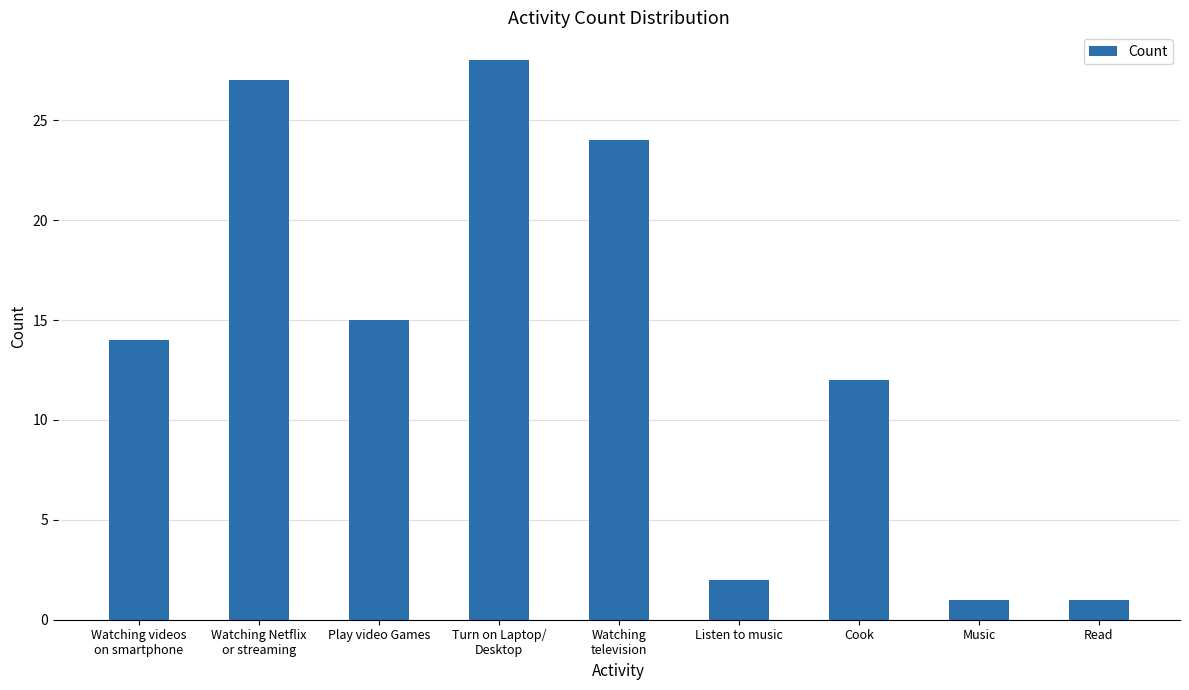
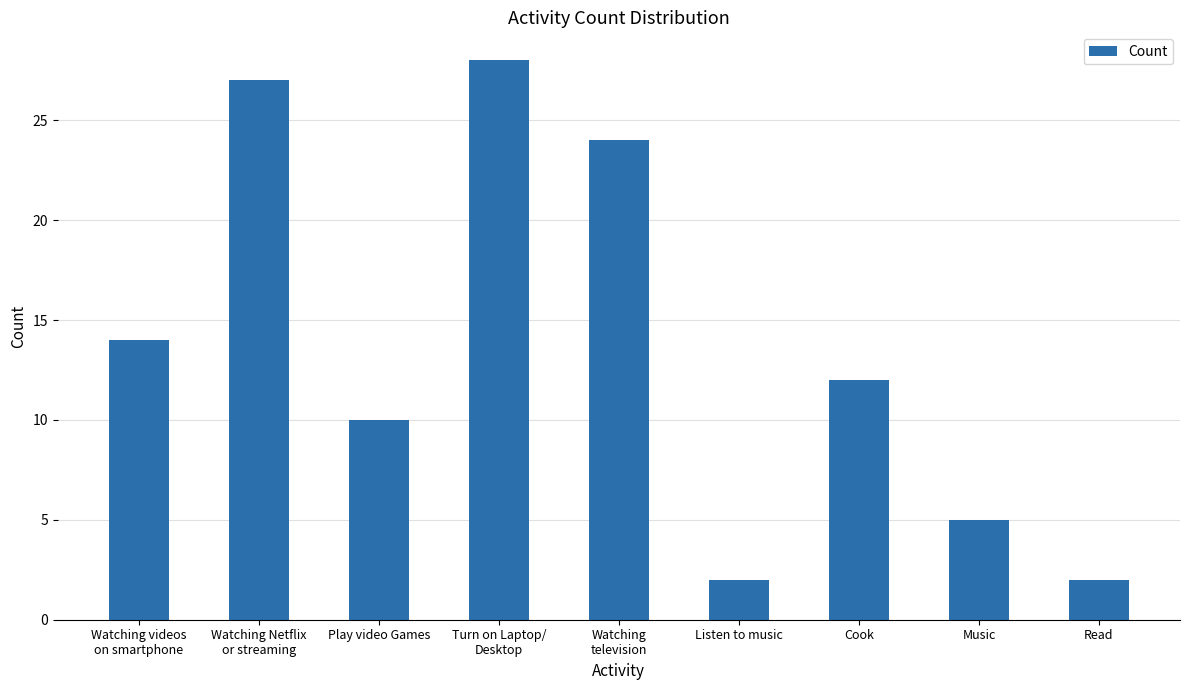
  {
    "Watching videos on smartphone": 14,
    "Watching Netflix or streaming": 27,
-   "Play video Games": 15,
+   "Play video Games": 10,
    "Turn on Laptop/ Desktop": 28,
    "Watching television": 24,
    "Listen to music": 2,
    "Cook": 12,
-   "Music": 1,
-   "Read": 1
+   "Music": 5,
+   "Read": 2
  }
